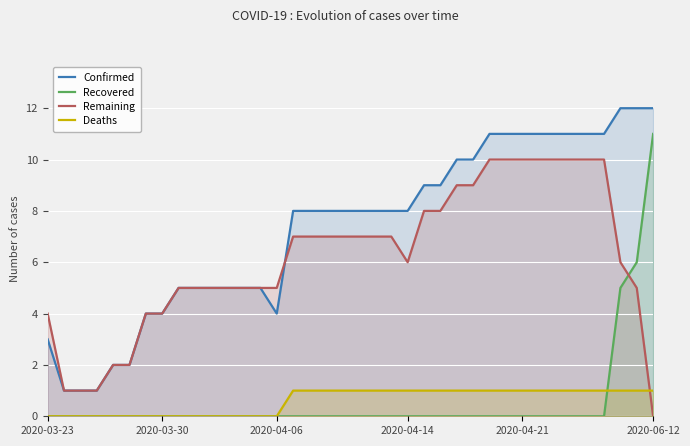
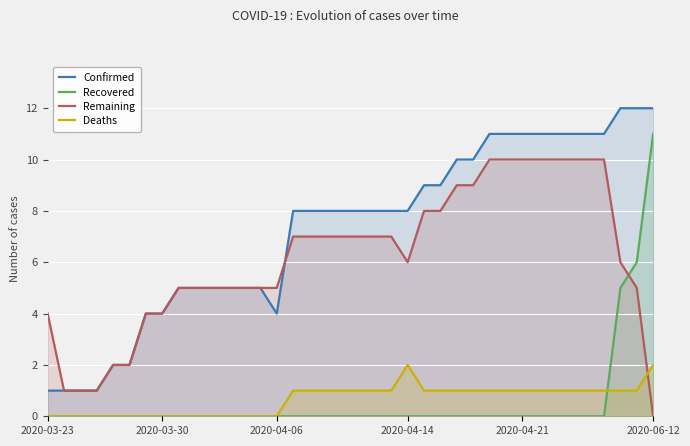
  {
    "Confirmed": {
-     "2020-03-23": 3,
+     "2020-03-23": 1,
      "2020-04-06": 4,
      "2020-04-14": 8,
      "2020-04-21": 11,
      "2020-06-12": 12
    },
    "Recovered": {
      "2020-04-14": 0,
      "2020-04-21": 0,
      "2020-06-12": 11
    },
    "Remaining": {
      "2020-03-23": 4,
      "2020-04-06": 5,
      "2020-04-14": 6,
      "2020-04-21": 10,
      "2020-06-12": 0
    },
    "Deaths": {
-     "2020-04-14": 1,
+     "2020-04-14": 2,
      "2020-04-21": 1,
-     "2020-06-12": 1
+     "2020-06-12": 2
    }
  }
